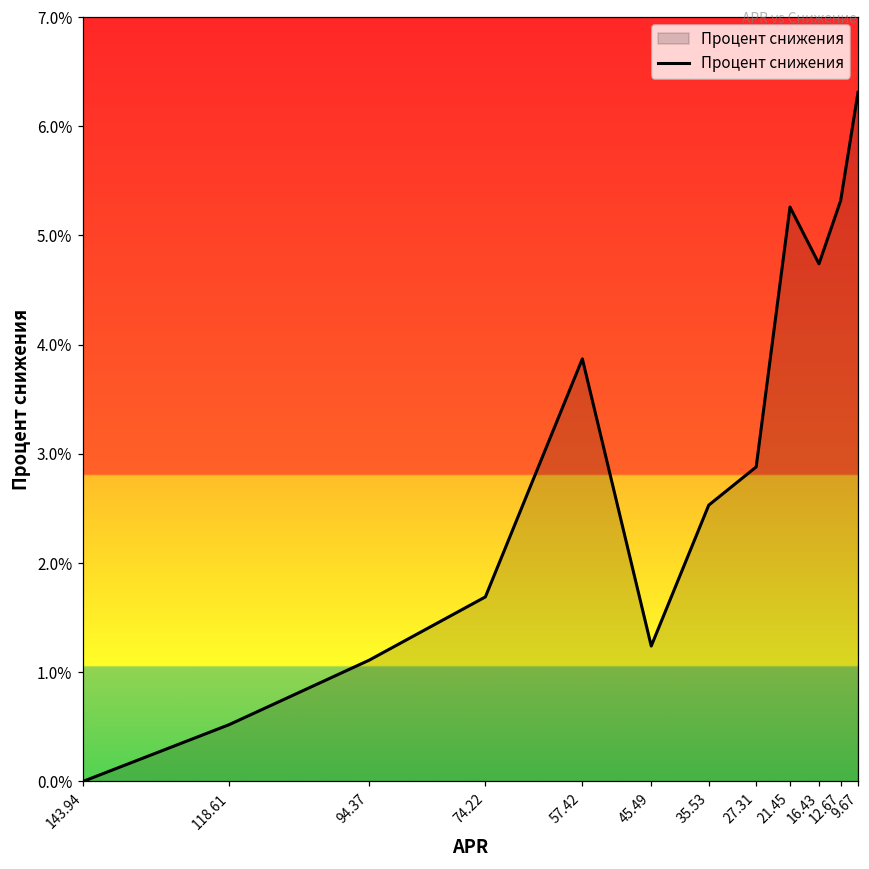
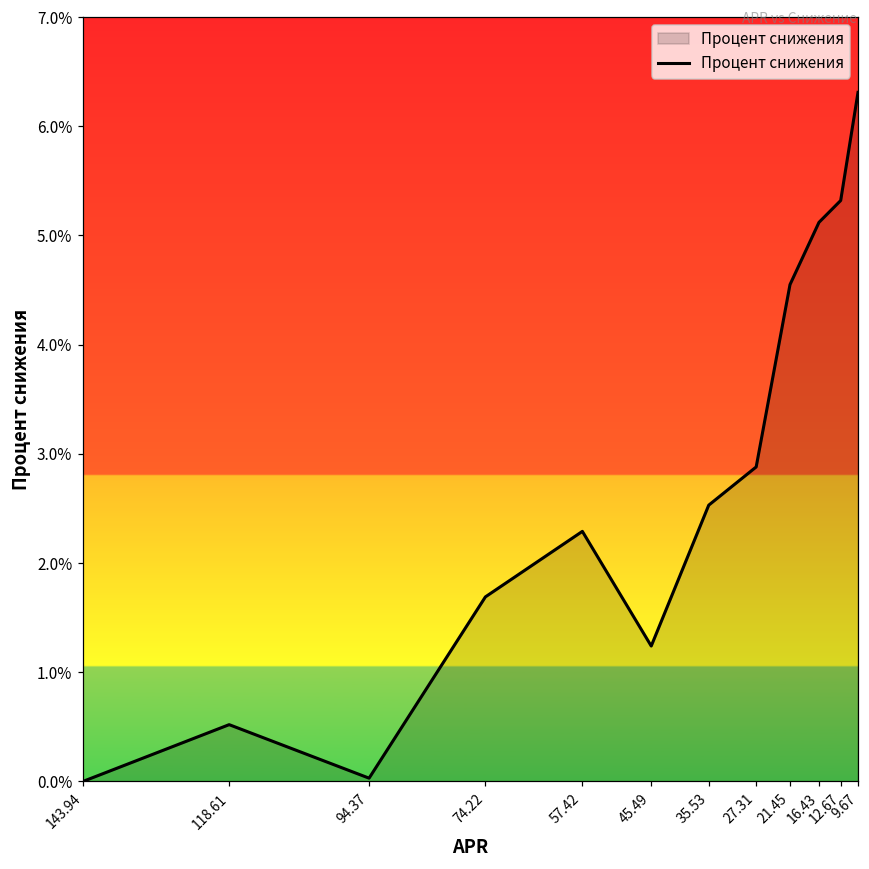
  {
    "143.94": "0.0%",
    "118.61": "0.5%",
-   "94.37": "1.1%",
+   "94.37": "0.0%",
    "74.22": "1.7%",
-   "57.42": "3.9%",
+   "57.42": "2.3%",
    "45.49": "1.2%",
    "35.53": "2.5%",
    "27.31": "2.9%",
-   "21.45": "5.3%",
-   "16.43": "4.7%",
+   "21.45": "4.6%",
+   "16.43": "5.1%",
    "12.67": "5.3%",
    "9.67": "6.3%"
  }
